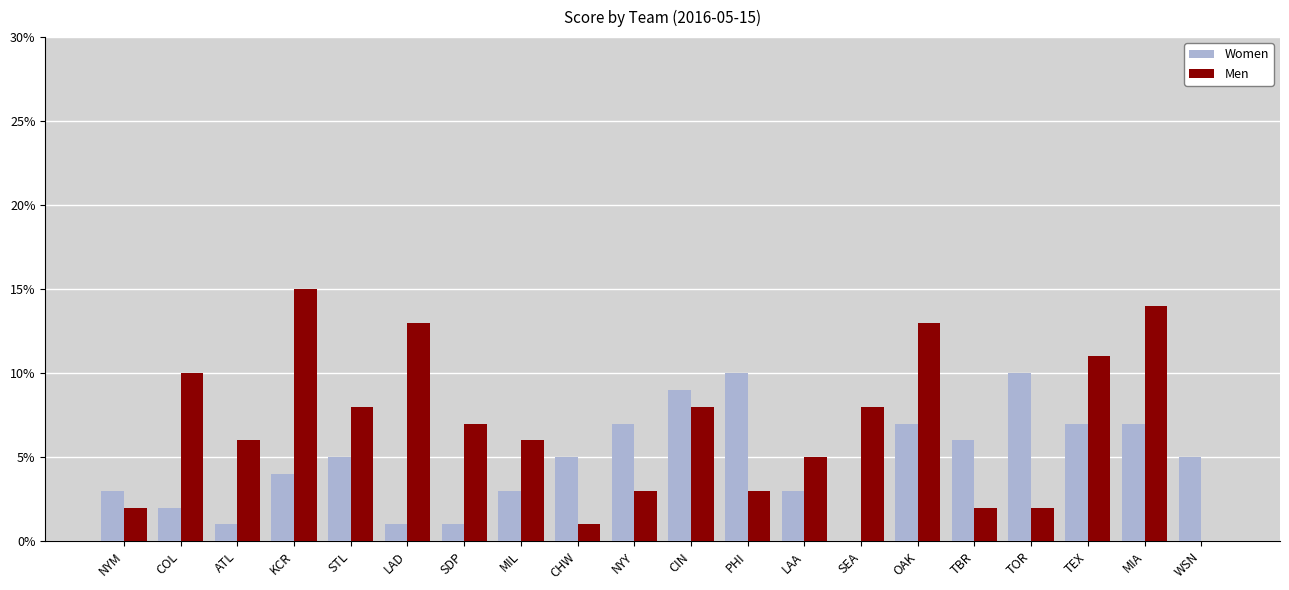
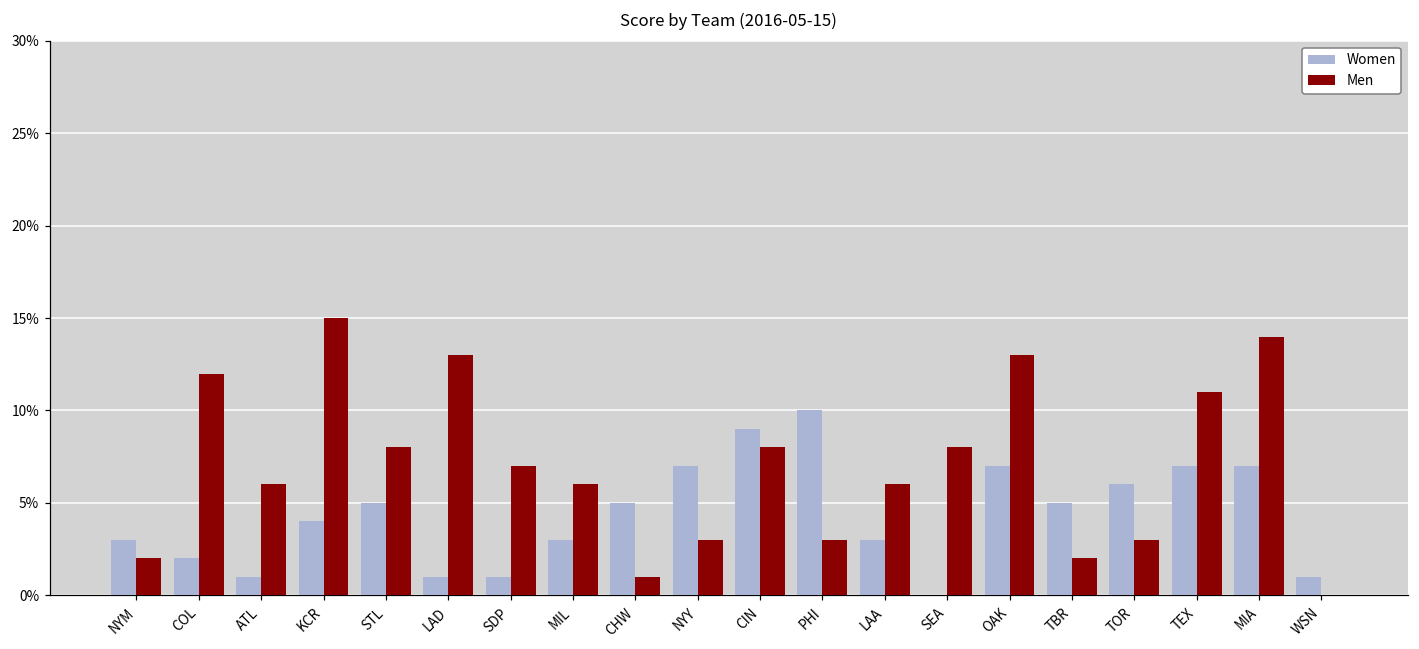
  {
    "Women": {
      "NYM": "3%",
      "COL": "2%",
      "ATL": "1%",
      "KCR": "4%",
      "STL": "5%",
      "LAD": "1%",
      "SDP": "1%",
      "MIL": "3%",
      "CHW": "5%",
      "NYY": "7%",
      "CIN": "9%",
      "PHI": "10%",
      "LAA": "3%",
      "SEA": "0%",
      "OAK": "7%",
-     "TBR": "6%",
-     "TOR": "10%",
+     "TBR": "5%",
+     "TOR": "6%",
      "TEX": "7%",
      "MIA": "7%",
-     "WSN": "5%"
+     "WSN": "1%"
    },
    "Men": {
      "NYM": "2%",
-     "COL": "10%",
+     "COL": "12%",
      "ATL": "6%",
      "KCR": "15%",
      "STL": "8%",
      "LAD": "13%",
      "SDP": "7%",
      "MIL": "6%",
      "CHW": "1%",
      "NYY": "3%",
      "CIN": "8%",
      "PHI": "3%",
-     "LAA": "5%",
+     "LAA": "6%",
      "SEA": "8%",
      "OAK": "13%",
      "TBR": "2%",
-     "TOR": "2%",
+     "TOR": "3%",
      "TEX": "11%",
      "MIA": "14%",
      "WSN": "0%"
    }
  }
